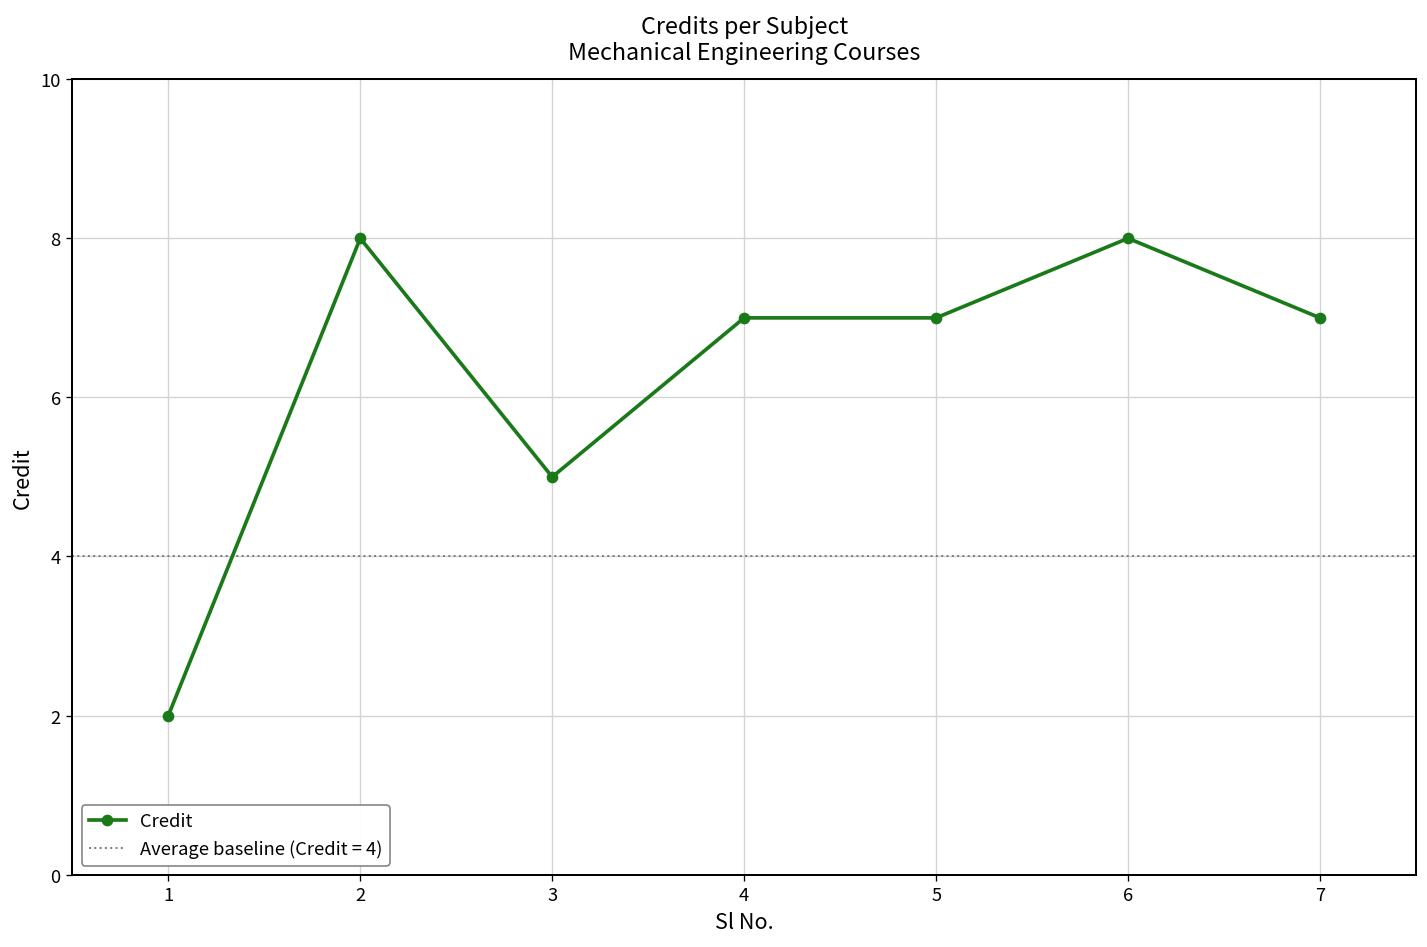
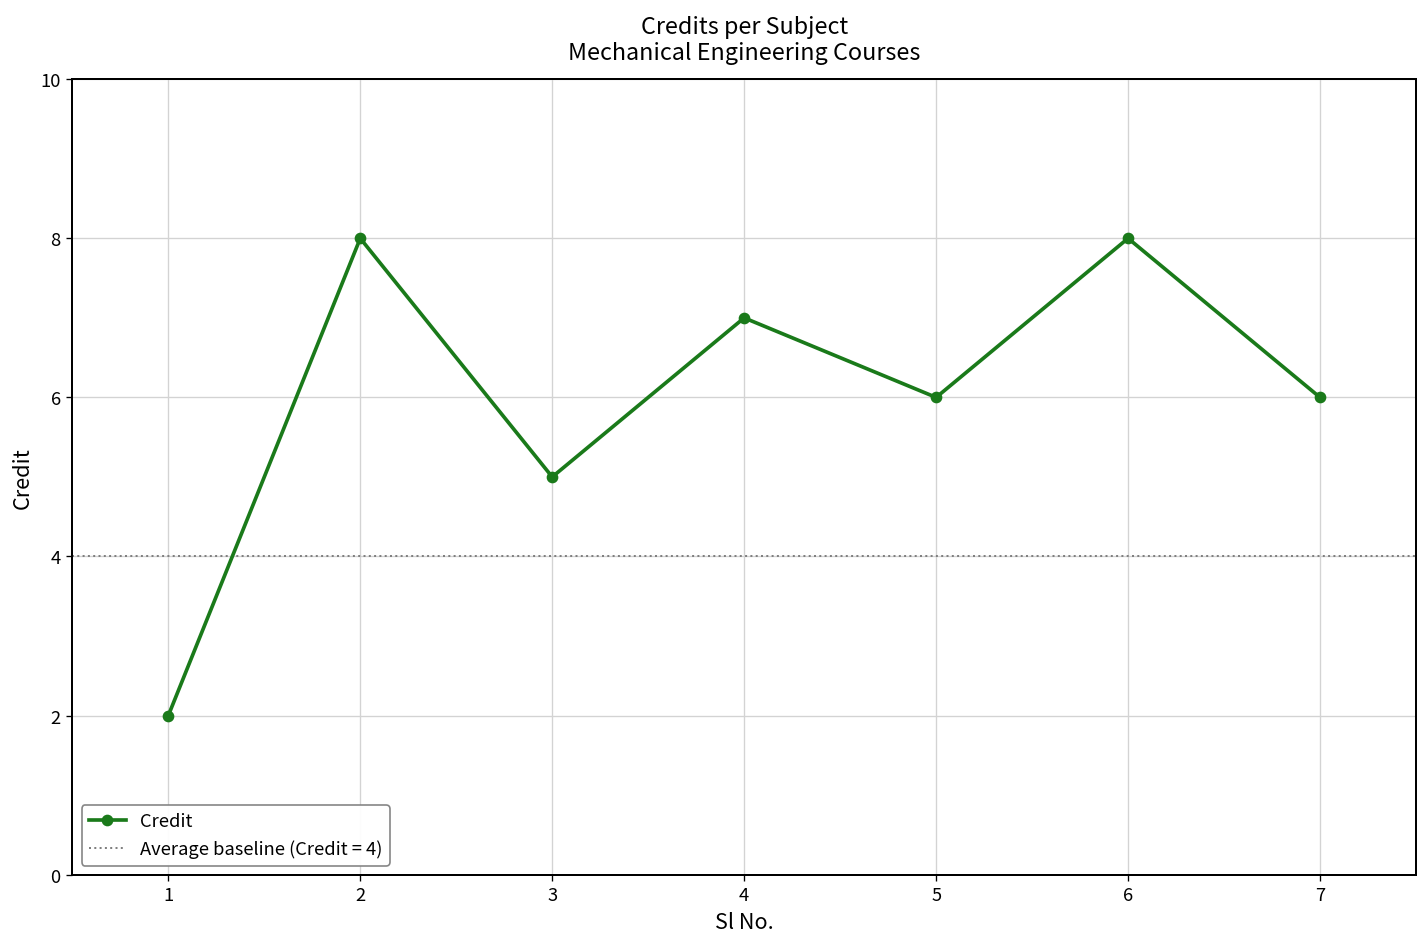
  {
    "1": 2,
    "2": 8,
    "3": 5,
    "4": 7,
-   "5": 7,
+   "5": 6,
    "6": 8,
-   "7": 7
+   "7": 6
  }
